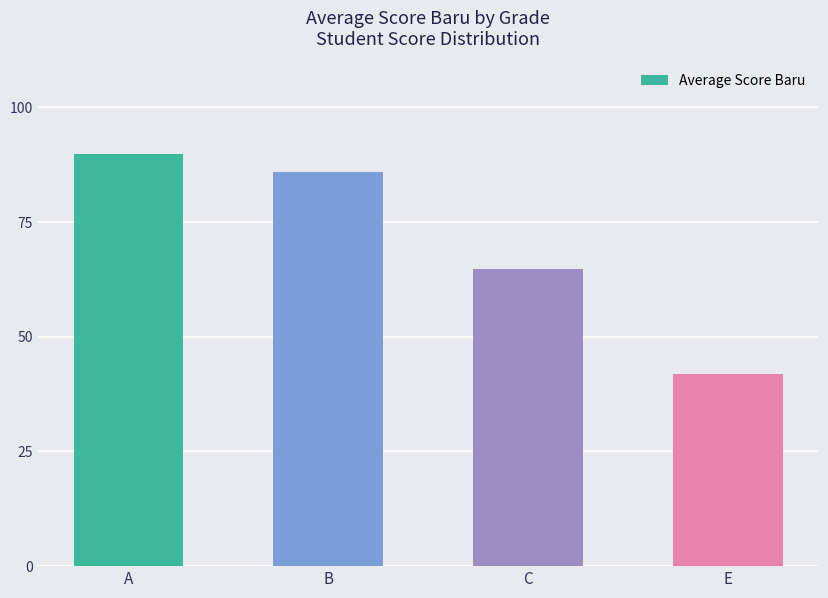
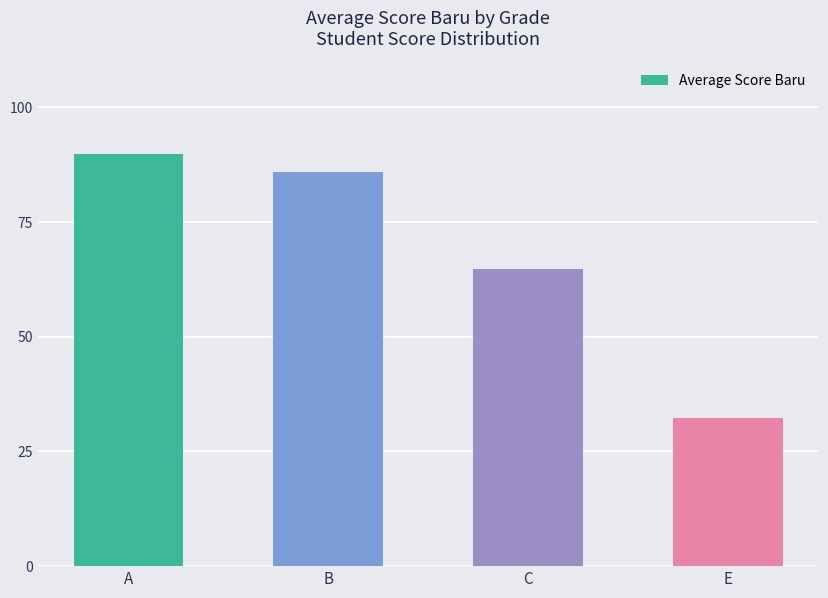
  {
    "A": 90,
    "B": 86,
    "C": 65,
-   "E": 42
+   "E": 32
  }
